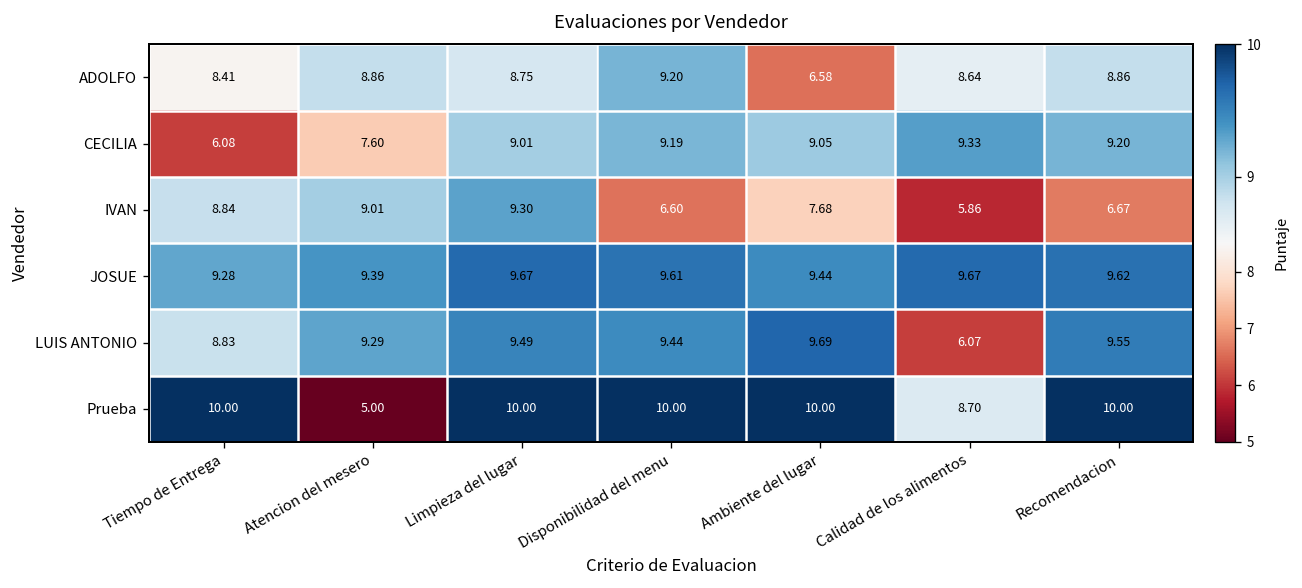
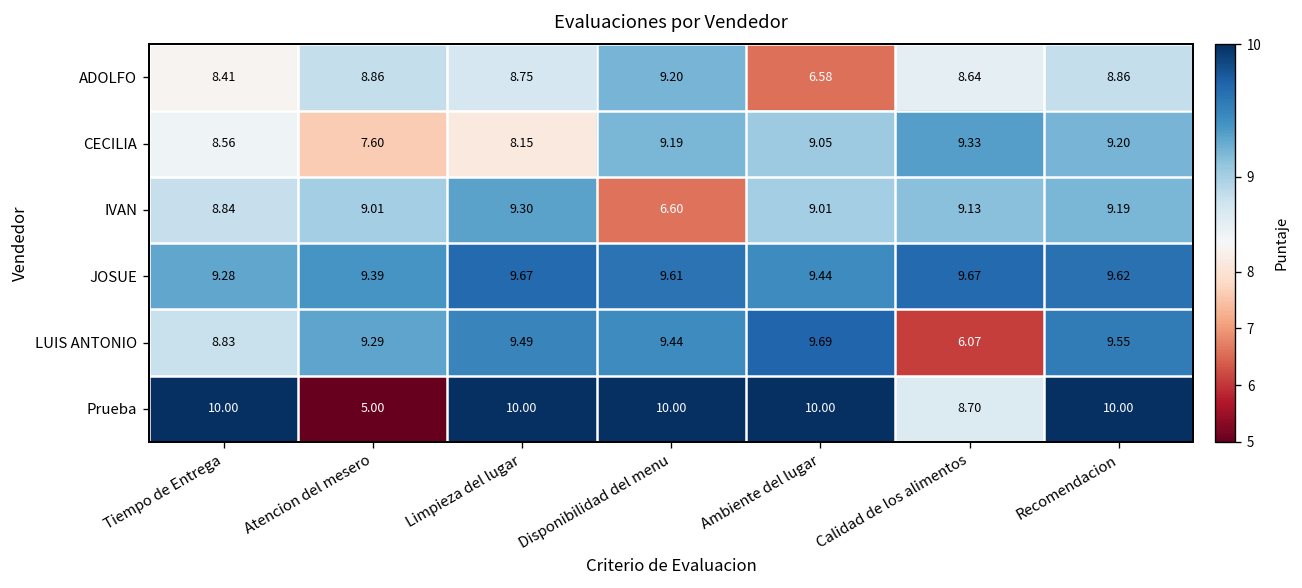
  {
    "ADOLFO": {
      "Tiempo de Entrega": 8.41,
      "Atencion del mesero": 8.86,
      "Limpieza del lugar": 8.75,
      "Disponibilidad del menu": 9.20,
      "Ambiente del lugar": 6.58,
      "Calidad de los alimentos": 8.64,
      "Recomendacion": 8.86
    },
    "CECILIA": {
-     "Tiempo de Entrega": 6.08,
+     "Tiempo de Entrega": 8.56,
      "Atencion del mesero": 7.60,
-     "Limpieza del lugar": 9.01,
+     "Limpieza del lugar": 8.15,
      "Disponibilidad del menu": 9.19,
      "Ambiente del lugar": 9.05,
      "Calidad de los alimentos": 9.33,
      "Recomendacion": 9.20
    },
    "IVAN": {
      "Tiempo de Entrega": 8.84,
      "Atencion del mesero": 9.01,
      "Limpieza del lugar": 9.30,
      "Disponibilidad del menu": 6.60,
-     "Ambiente del lugar": 7.68,
-     "Calidad de los alimentos": 5.86,
-     "Recomendacion": 6.67
+     "Ambiente del lugar": 9.01,
+     "Calidad de los alimentos": 9.13,
+     "Recomendacion": 9.19
    },
    "JOSUE": {
      "Tiempo de Entrega": 9.28,
      "Atencion del mesero": 9.39,
      "Limpieza del lugar": 9.67,
      "Disponibilidad del menu": 9.61,
      "Ambiente del lugar": 9.44,
      "Calidad de los alimentos": 9.67,
      "Recomendacion": 9.62
    },
    "LUIS ANTONIO": {
      "Tiempo de Entrega": 8.83,
      "Atencion del mesero": 9.29,
      "Limpieza del lugar": 9.49,
      "Disponibilidad del menu": 9.44,
      "Ambiente del lugar": 9.69,
      "Calidad de los alimentos": 6.07,
      "Recomendacion": 9.55
    },
    "Prueba": {
      "Tiempo de Entrega": 10.00,
      "Atencion del mesero": 5.00,
      "Limpieza del lugar": 10.00,
      "Disponibilidad del menu": 10.00,
      "Ambiente del lugar": 10.00,
      "Calidad de los alimentos": 8.70,
      "Recomendacion": 10.00
    }
  }
